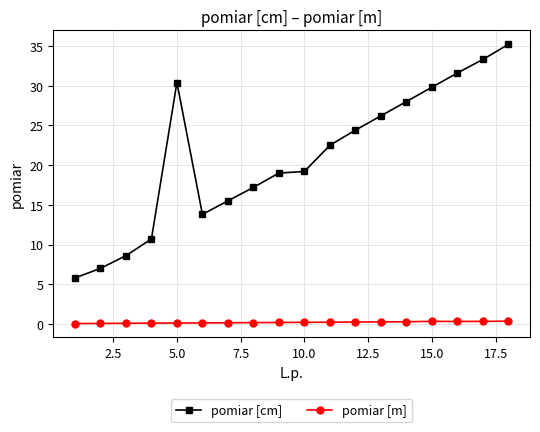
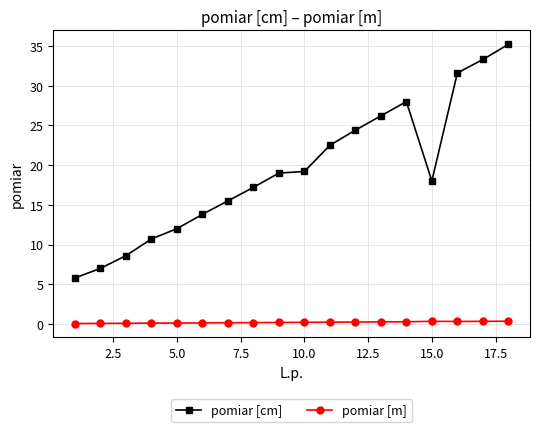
  {
    "pomiar [cm]": {
-     "5.0": 30,
+     "5.0": 12,
      "10.0": 19,
-     "15.0": 30
+     "15.0": 18
    },
    "pomiar [m]": {
      "5.0": 0,
      "10.0": 0,
      "15.0": 0
    }
  }
